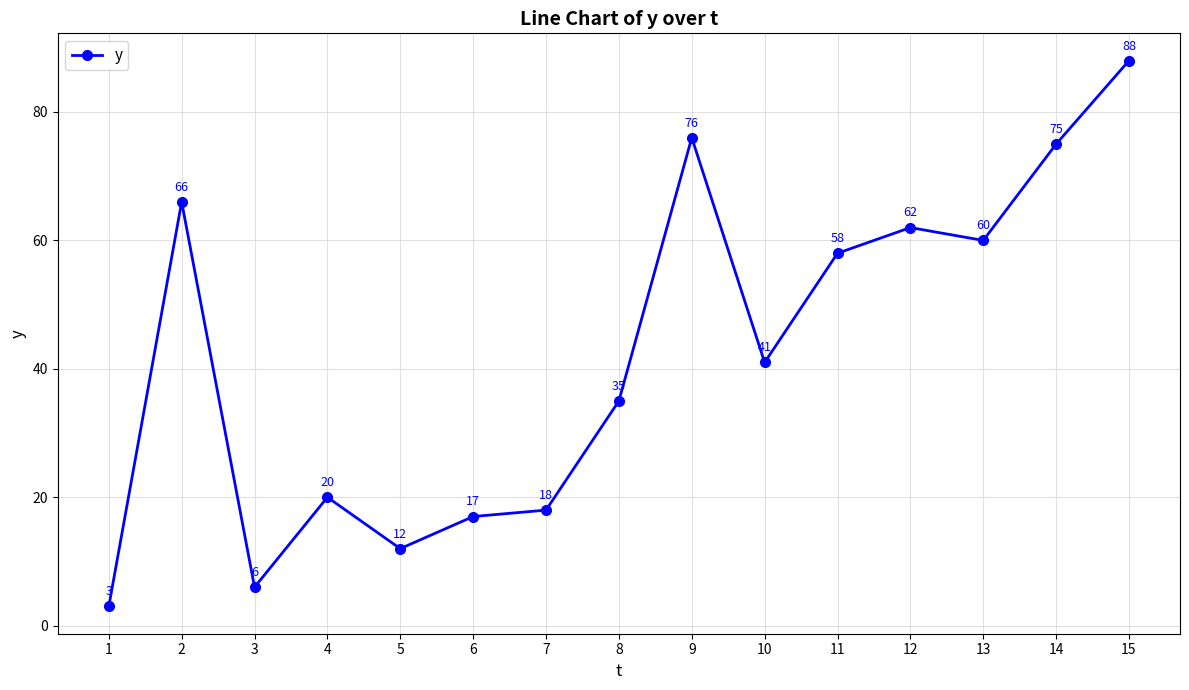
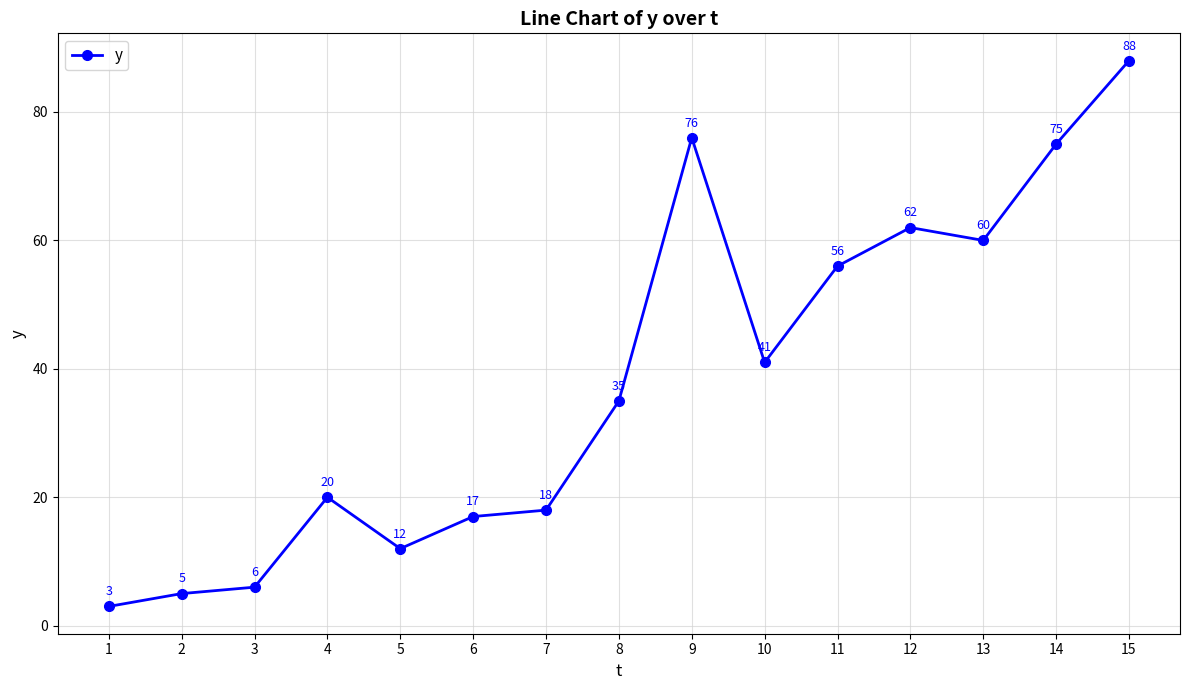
  {
    "1": 3,
-   "2": 66,
+   "2": 5,
    "3": 6,
    "4": 20,
    "5": 12,
    "6": 17,
    "7": 18,
    "8": 35,
    "9": 76,
    "10": 41,
-   "11": 58,
+   "11": 56,
    "12": 62,
    "13": 60,
    "14": 75,
    "15": 88
  }
